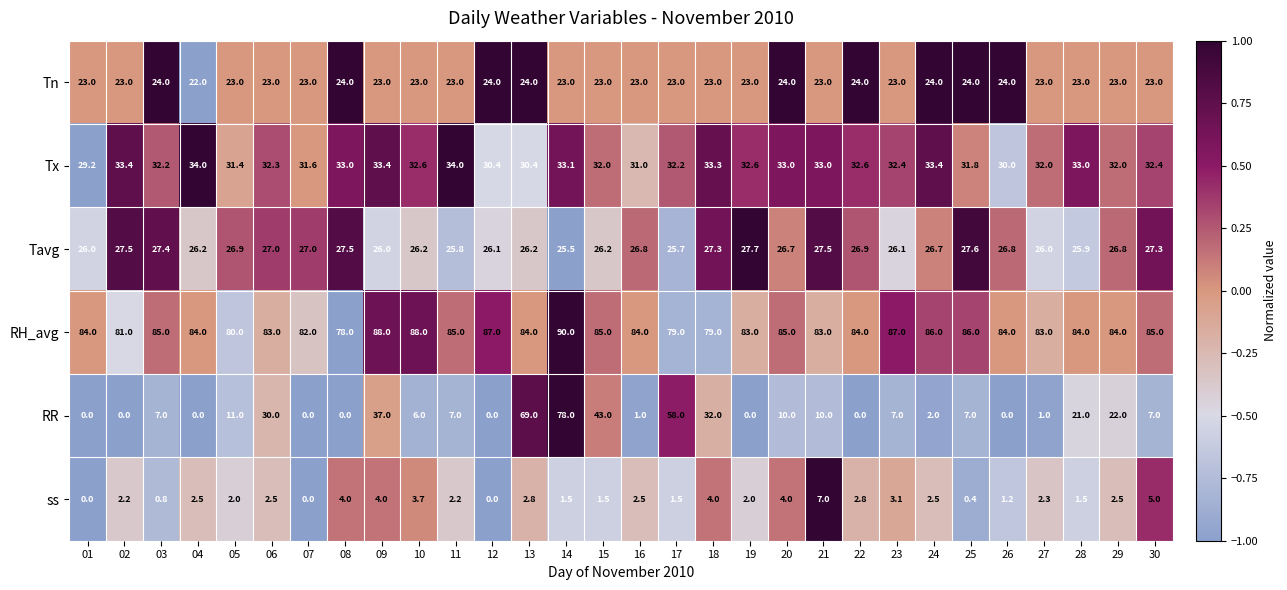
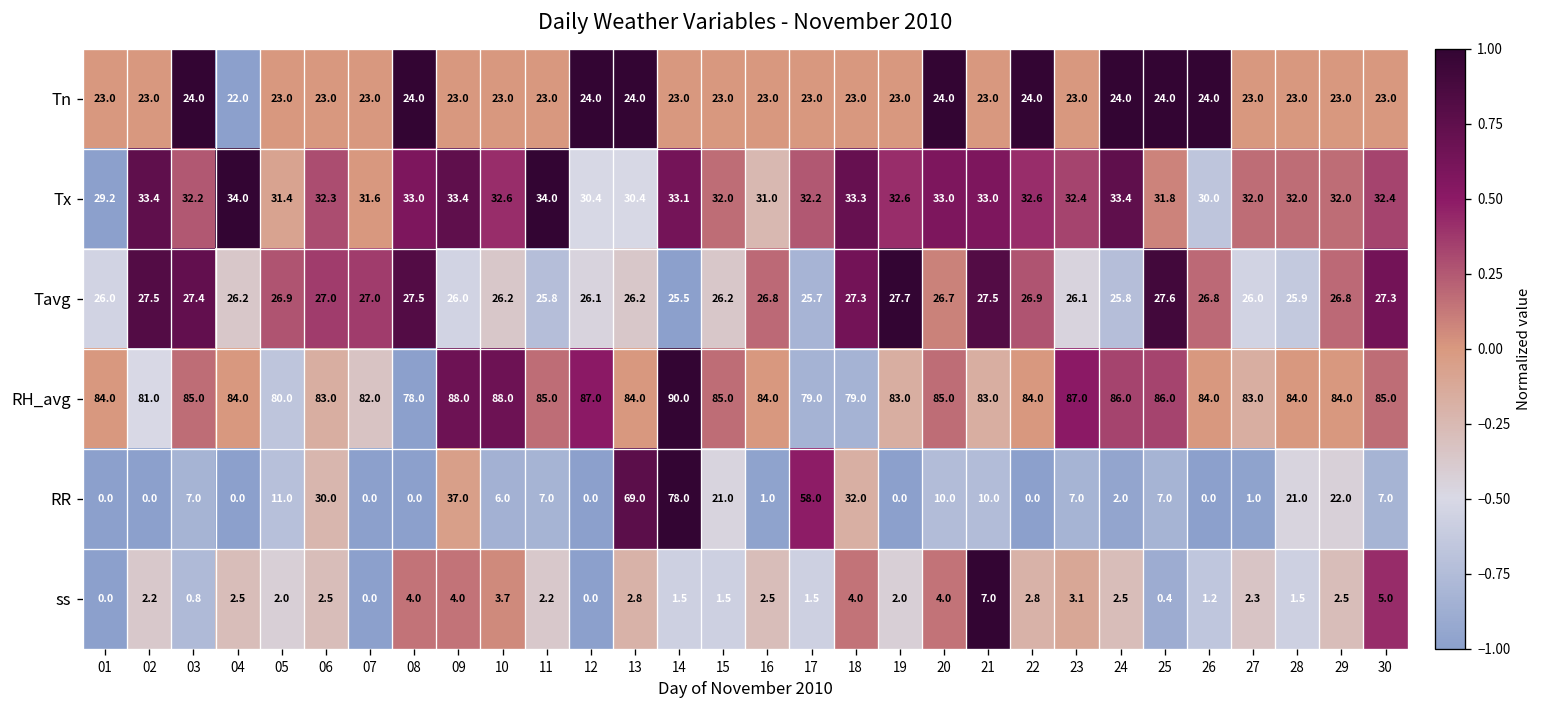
  {
    "Tn": {
      "01": 23.0,
      "02": 23.0,
      "03": 24.0,
      "04": 22.0,
      "05": 23.0,
      "06": 23.0,
      "07": 23.0,
      "08": 24.0,
      "09": 23.0,
      "10": 23.0,
      "11": 23.0,
      "12": 24.0,
      "13": 24.0,
      "14": 23.0,
      "15": 23.0,
      "16": 23.0,
      "17": 23.0,
      "18": 23.0,
      "19": 23.0,
      "20": 24.0,
      "21": 23.0,
      "22": 24.0,
      "23": 23.0,
      "24": 24.0,
      "25": 24.0,
      "26": 24.0,
      "27": 23.0,
      "28": 23.0,
      "29": 23.0,
      "30": 23.0
    },
    "Tx": {
      "01": 29.2,
      "02": 33.4,
      "03": 32.2,
      "04": 34.0,
      "05": 31.4,
      "06": 32.3,
      "07": 31.6,
      "08": 33.0,
      "09": 33.4,
      "10": 32.6,
      "11": 34.0,
      "14": 33.1,
      "15": 32.0,
      "16": 31.0,
      "17": 32.2,
      "18": 33.3,
      "19": 32.6,
      "20": 33.0,
      "21": 33.0,
      "22": 32.6,
      "23": 32.4,
      "24": 33.4,
      "25": 31.8,
      "26": 30.0,
      "27": 32.0,
-     "28": 33.0,
+     "28": 32.0,
      "29": 32.0,
      "30": 32.4
    },
    "Tavg": {
      "02": 27.5,
      "03": 27.4,
      "04": 26.2,
      "05": 26.9,
      "06": 27.0,
      "07": 27.0,
      "08": 27.5,
      "10": 26.2,
      "11": 25.8,
      "12": 26.1,
      "13": 26.2,
      "14": 25.5,
      "15": 26.2,
      "16": 26.8,
      "17": 25.7,
      "18": 27.3,
      "19": 27.7,
      "20": 26.7,
      "21": 27.5,
      "22": 26.9,
      "23": 26.1,
-     "24": 26.7,
+     "24": 25.8,
      "25": 27.6,
      "26": 26.8,
      "28": 25.9,
      "29": 26.8,
      "30": 27.3
    },
    "RH_avg": {
      "01": 84.0,
      "02": 81.0,
      "03": 85.0,
      "04": 84.0,
      "05": 80.0,
      "06": 83.0,
      "07": 82.0,
      "08": 78.0,
      "09": 88.0,
      "10": 88.0,
      "11": 85.0,
      "12": 87.0,
      "13": 84.0,
      "14": 90.0,
      "15": 85.0,
      "16": 84.0,
      "17": 79.0,
      "18": 79.0,
      "19": 83.0,
      "20": 85.0,
      "21": 83.0,
      "22": 84.0,
      "23": 87.0,
      "24": 86.0,
      "25": 86.0,
      "26": 84.0,
      "27": 83.0,
      "28": 84.0,
      "29": 84.0,
      "30": 85.0
    },
    "RR": {
      "01": 0.0,
      "02": 0.0,
      "03": 7.0,
      "04": 0.0,
      "05": 11.0,
      "06": 30.0,
      "07": 0.0,
      "08": 0.0,
      "09": 37.0,
      "10": 6.0,
      "11": 7.0,
      "12": 0.0,
      "13": 69.0,
      "14": 78.0,
-     "15": 43.0,
+     "15": 21.0,
      "16": 1.0,
      "17": 58.0,
      "18": 32.0,
      "19": 0.0,
      "20": 10.0,
      "21": 10.0,
      "22": 0.0,
      "23": 7.0,
      "24": 2.0,
      "25": 7.0,
      "26": 0.0,
      "27": 1.0,
      "28": 21.0,
      "29": 22.0,
      "30": 7.0
    },
    "ss": {
      "01": 0.0,
      "02": 2.2,
      "03": 0.8,
      "04": 2.5,
      "05": 2.0,
      "06": 2.5,
      "07": 0.0,
      "08": 4.0,
      "09": 4.0,
      "10": 3.7,
      "11": 2.2,
      "12": 0.0,
      "13": 2.8,
      "14": 1.5,
      "15": 1.5,
      "16": 2.5,
      "17": 1.5,
      "18": 4.0,
      "19": 2.0,
      "20": 4.0,
      "21": 7.0,
      "22": 2.8,
      "23": 3.1,
      "24": 2.5,
      "25": 0.4,
      "26": 1.2,
      "27": 2.3,
      "28": 1.5,
      "29": 2.5,
      "30": 5.0
    }
  }
